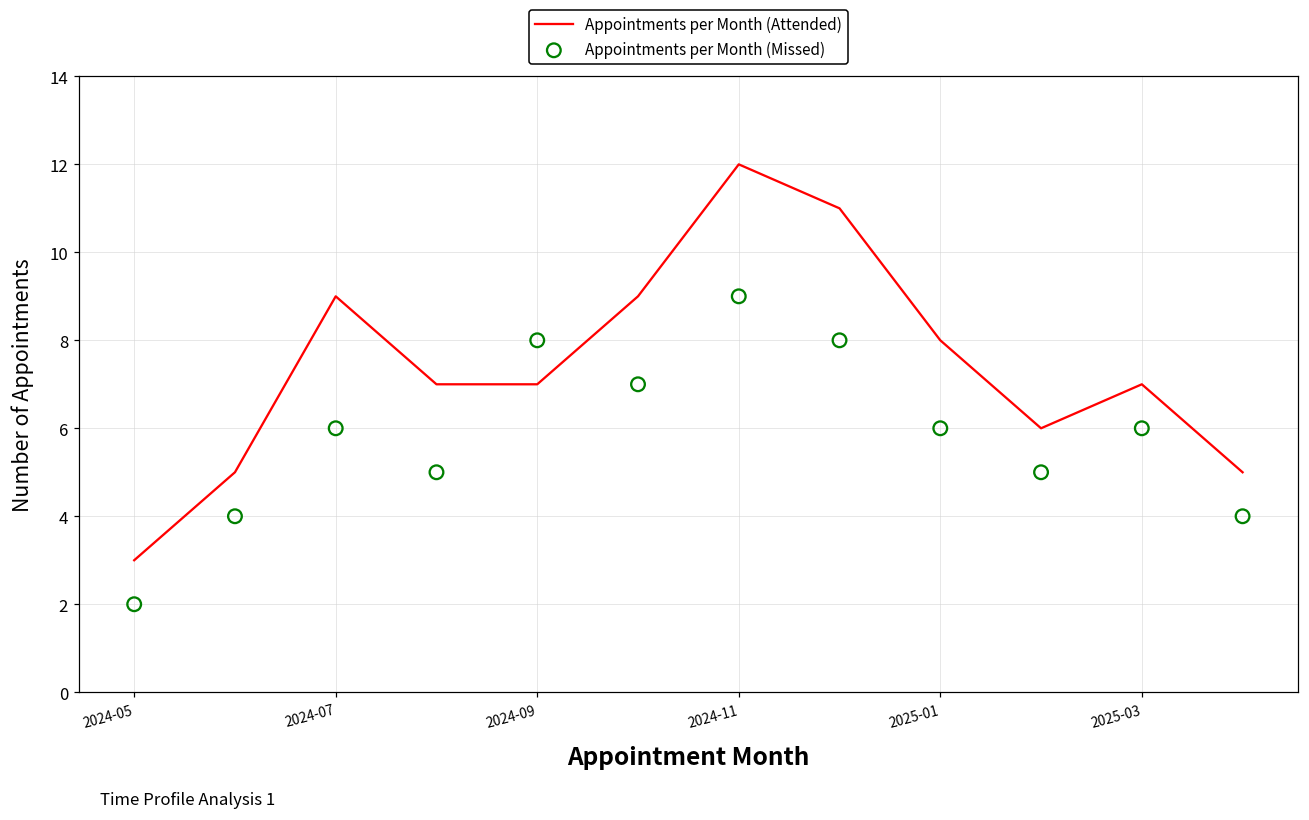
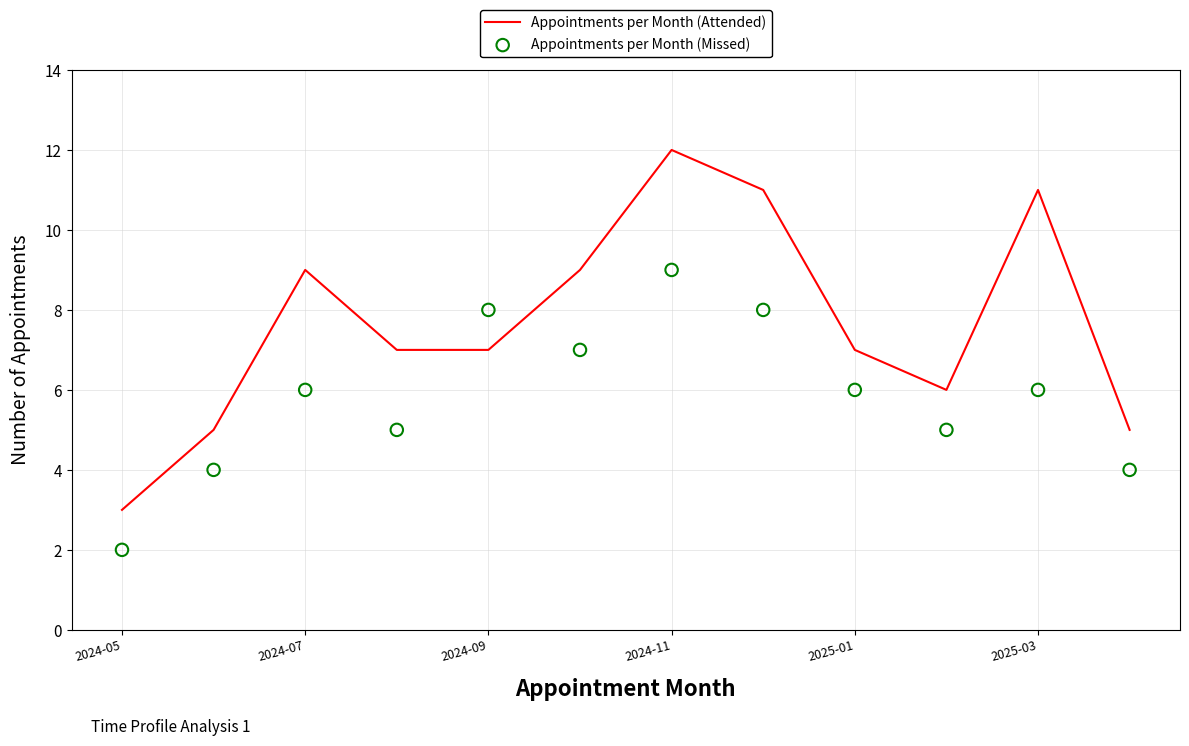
  {
    "Appointments per Month (Attended)": {
      "2024-05": 3,
      "2024-07": 9,
      "2024-09": 7,
      "2024-11": 12,
-     "2025-01": 8,
-     "2025-03": 7
+     "2025-01": 7,
+     "2025-03": 11
    }
  }
